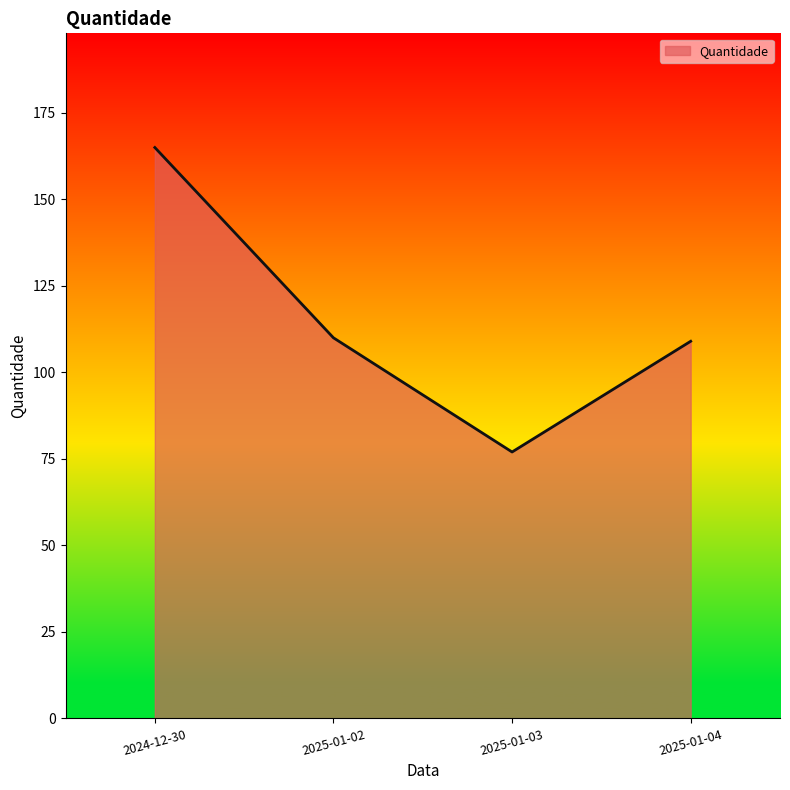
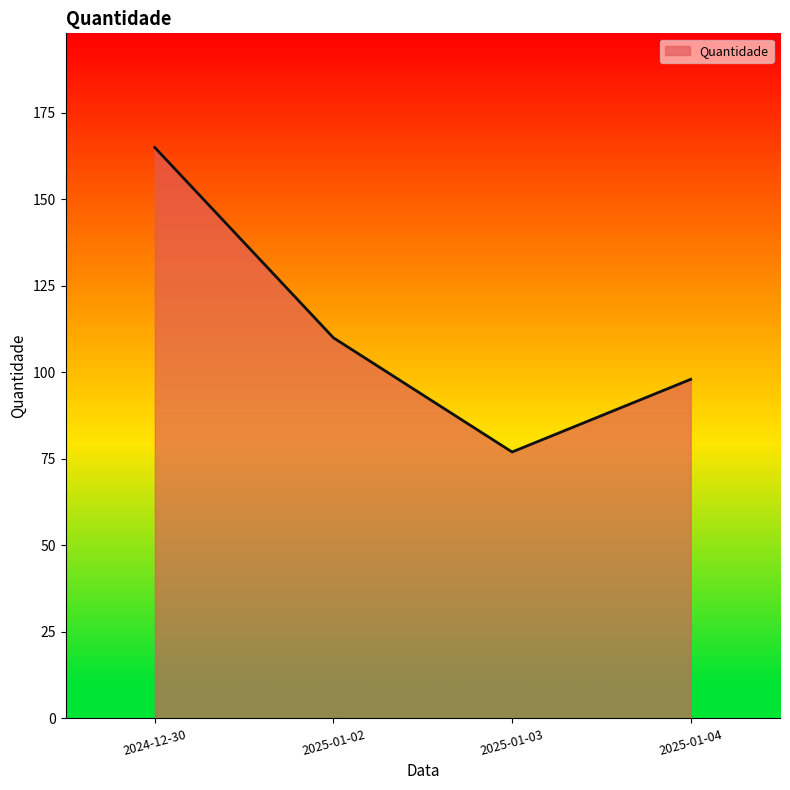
  {
    "2024-12-30": 165,
    "2025-01-02": 110,
    "2025-01-03": 77,
-   "2025-01-04": 109
+   "2025-01-04": 98
  }
